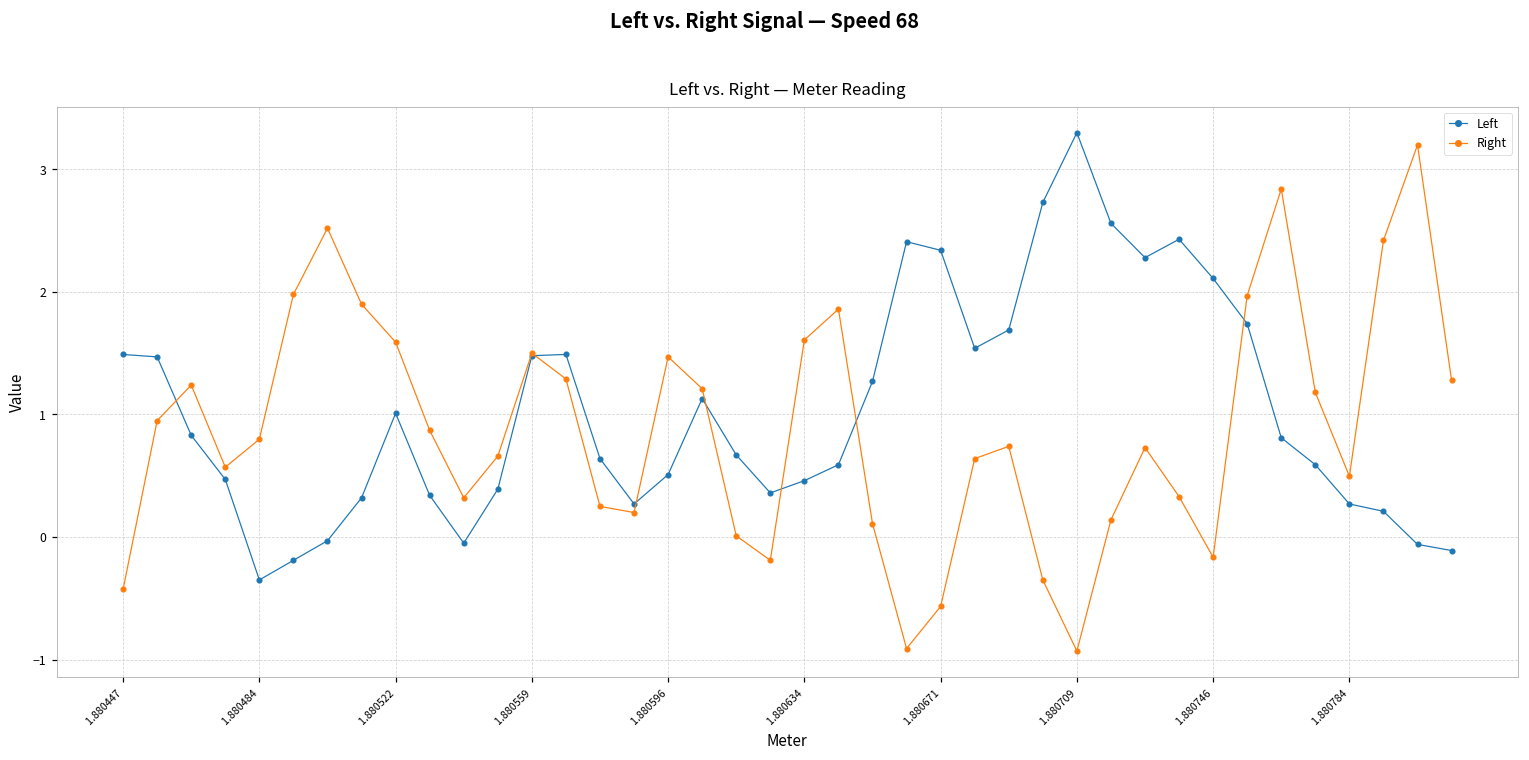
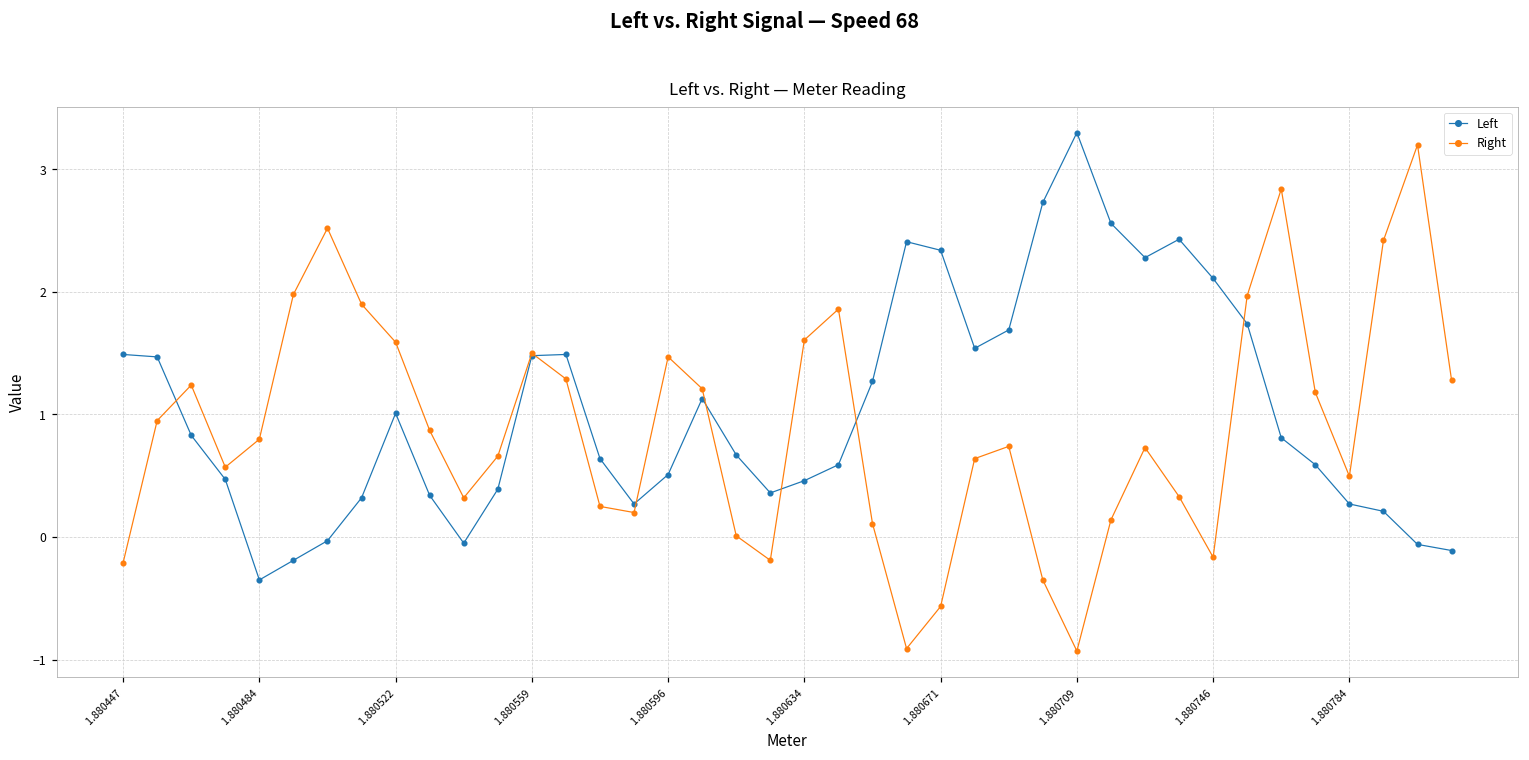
  {
    "Left": {
      "1.880447": 1.49,
      "1.880484": -0.35,
      "1.880522": 1.01,
      "1.880596": 0.51,
      "1.880634": 0.46,
      "1.880671": 2.34,
      "1.880709": 3.30,
      "1.880746": 2.11,
      "1.880784": 0.27
    },
    "Right": {
-     "1.880447": -0.43,
+     "1.880447": -0.21,
      "1.880484": 0.80,
      "1.880522": 1.59,
      "1.880596": 1.47,
      "1.880634": 1.61,
      "1.880671": -0.57,
      "1.880709": -0.93,
      "1.880746": -0.16,
      "1.880784": 0.50
    }
  }
